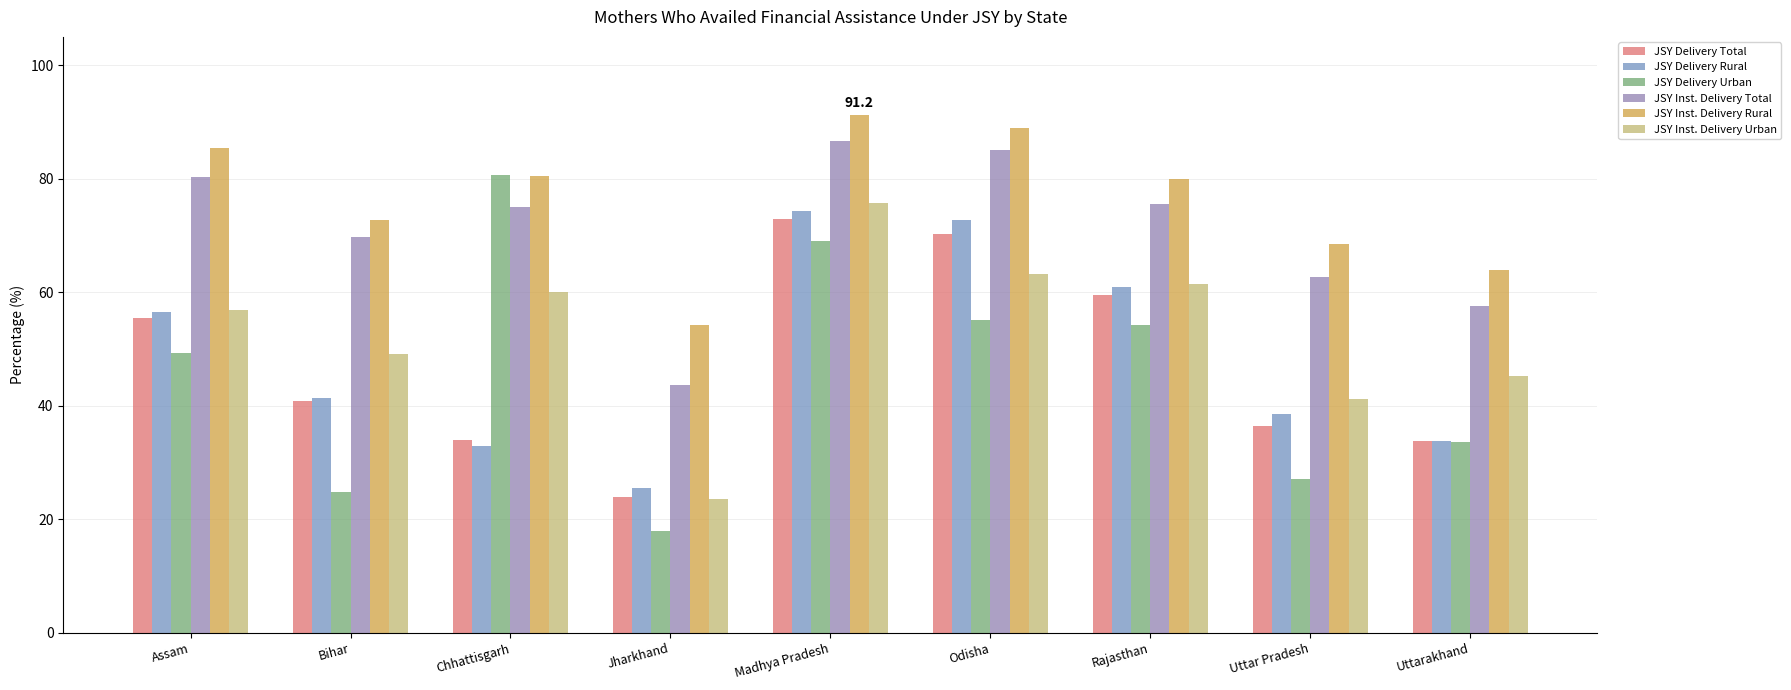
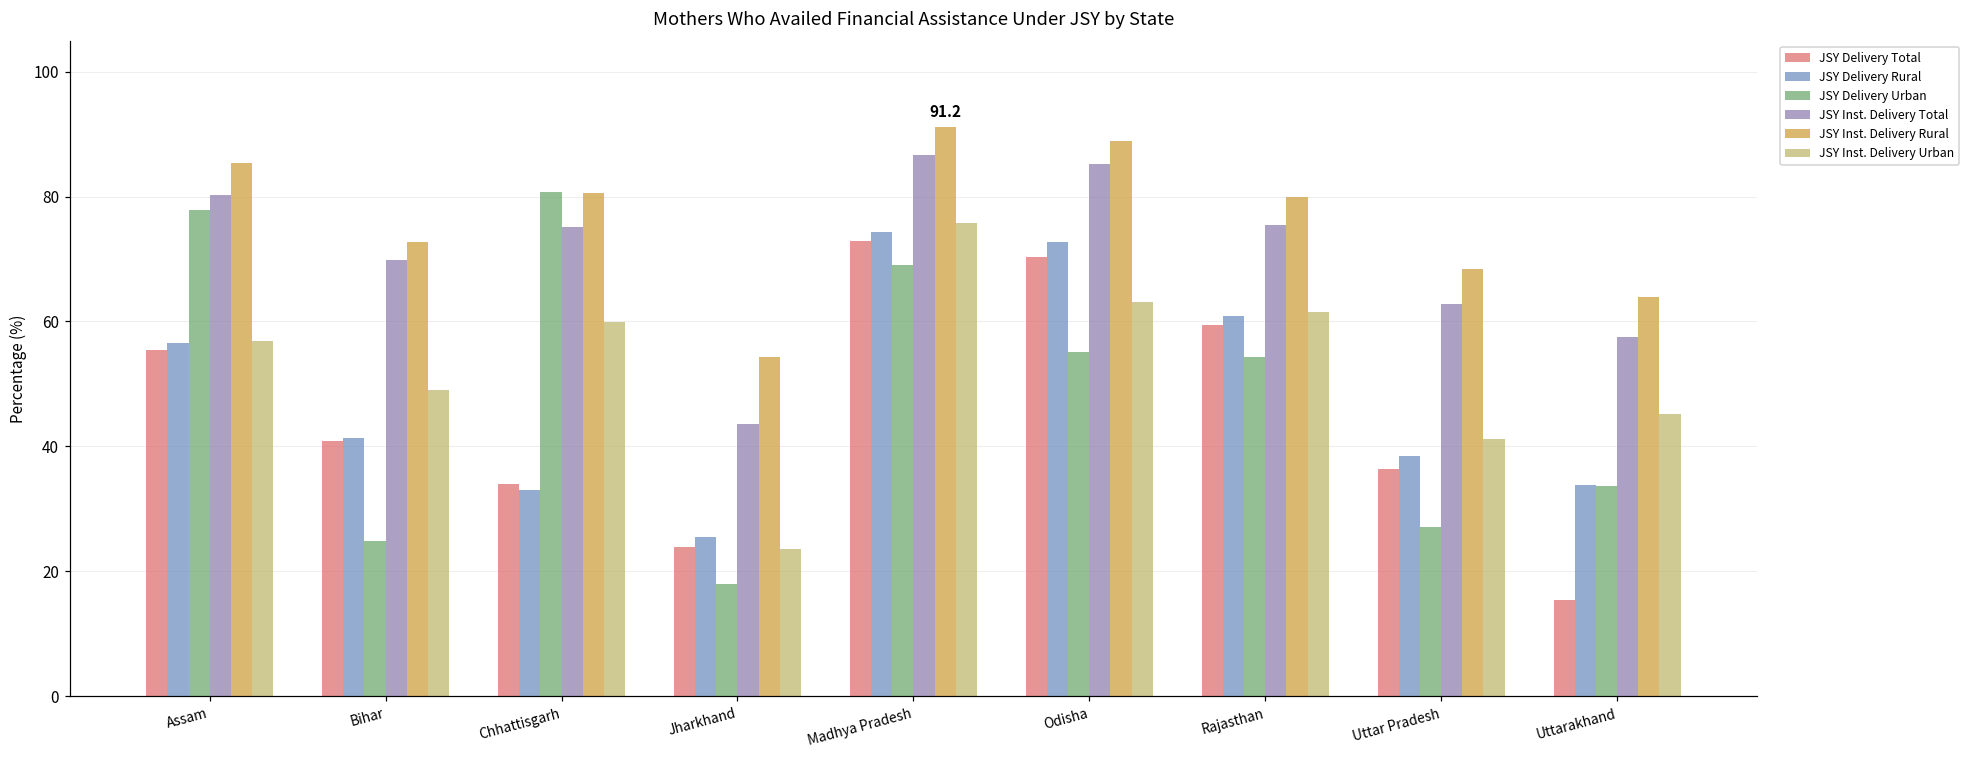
  {
    "JSY Delivery Total": {
      "Assam": 56,
      "Bihar": 41,
      "Chhattisgarh": 34,
      "Jharkhand": 24,
      "Madhya Pradesh": 73,
      "Odisha": 70,
      "Rajasthan": 60,
      "Uttar Pradesh": 36,
-     "Uttarakhand": 34
+     "Uttarakhand": 15
    },
    "JSY Delivery Urban": {
-     "Assam": 49,
+     "Assam": 78,
      "Bihar": 25,
      "Chhattisgarh": 81,
      "Jharkhand": 18,
      "Madhya Pradesh": 69,
      "Odisha": 55,
      "Rajasthan": 54,
      "Uttar Pradesh": 27,
      "Uttarakhand": 34
    }
  }
